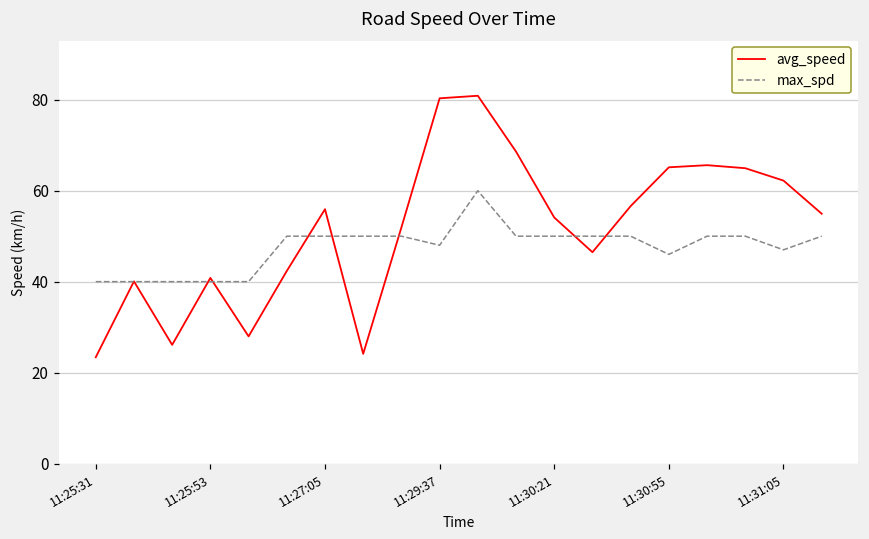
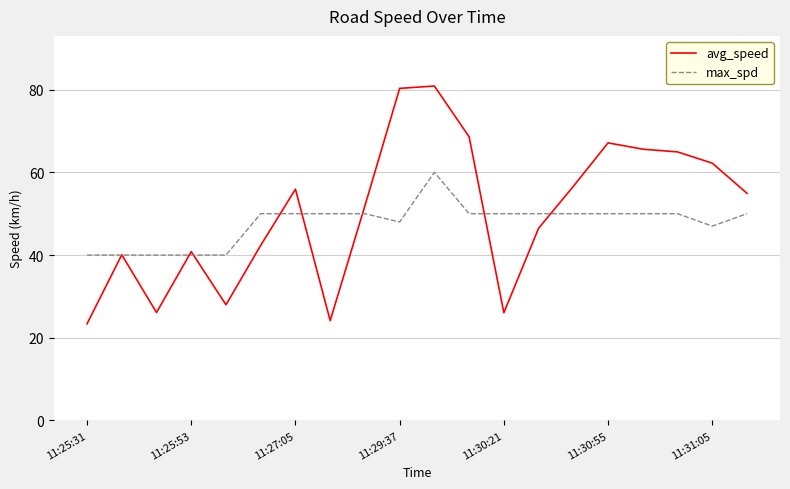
  {
    "avg_speed": {
      "11:25:31": 23,
      "11:25:53": 41,
      "11:27:05": 56,
      "11:29:37": 80,
-     "11:30:21": 54,
-     "11:30:55": 65,
+     "11:30:21": 26,
+     "11:30:55": 67,
      "11:31:05": 62
    },
    "max_spd": {
      "11:25:31": 40,
      "11:25:53": 40,
      "11:27:05": 50,
      "11:29:37": 48,
      "11:30:21": 50,
-     "11:30:55": 46,
+     "11:30:55": 50,
      "11:31:05": 47
    }
  }
